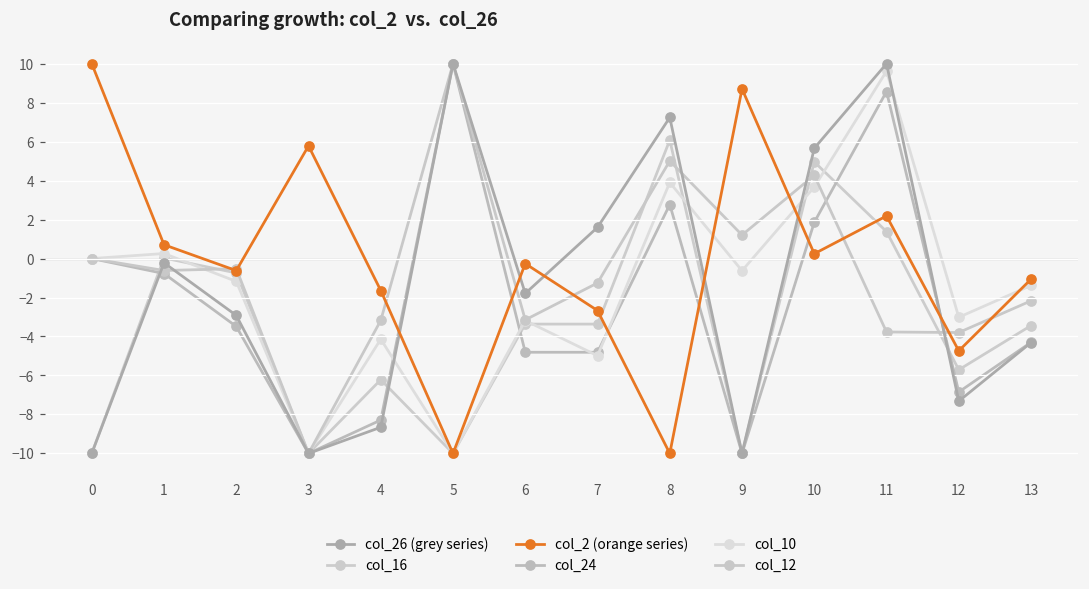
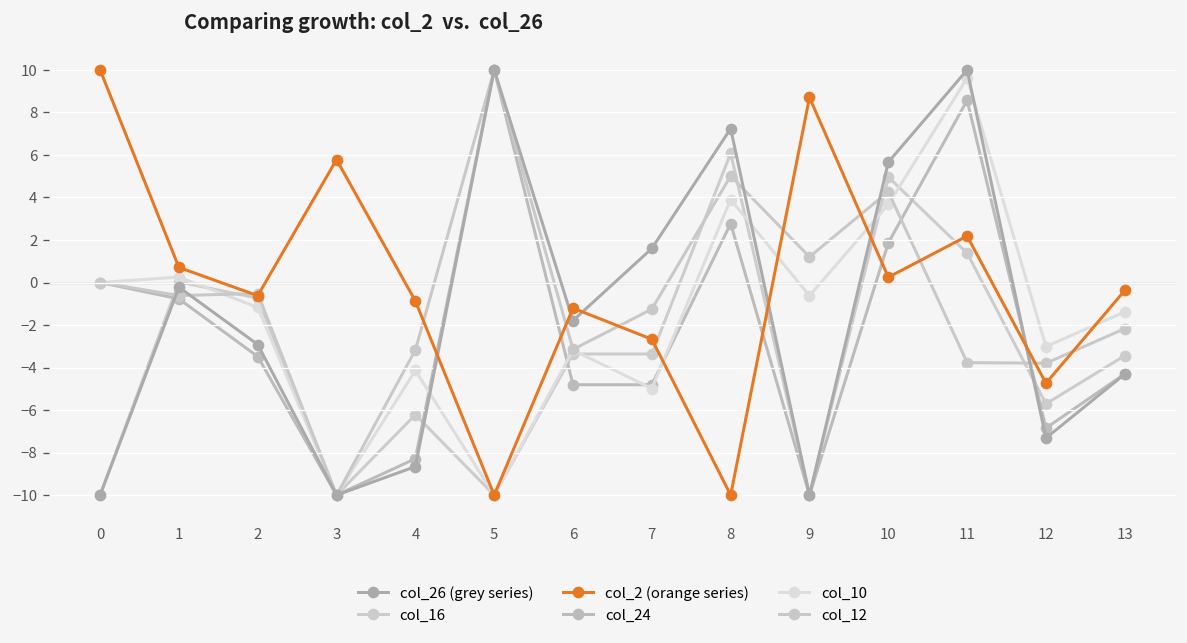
  {
    "col_2 (orange series)": {
      "0": 10.0,
      "1": 0.7,
      "3": 5.8,
-     "4": -1.6,
-     "6": -0.3,
+     "4": -0.9,
+     "6": -1.2,
      "7": -2.7,
      "8": -10.0,
      "9": 8.7,
      "10": 0.2,
      "11": 2.2,
      "12": -4.7,
-     "13": -1.1
+     "13": -0.4
    }
  }
